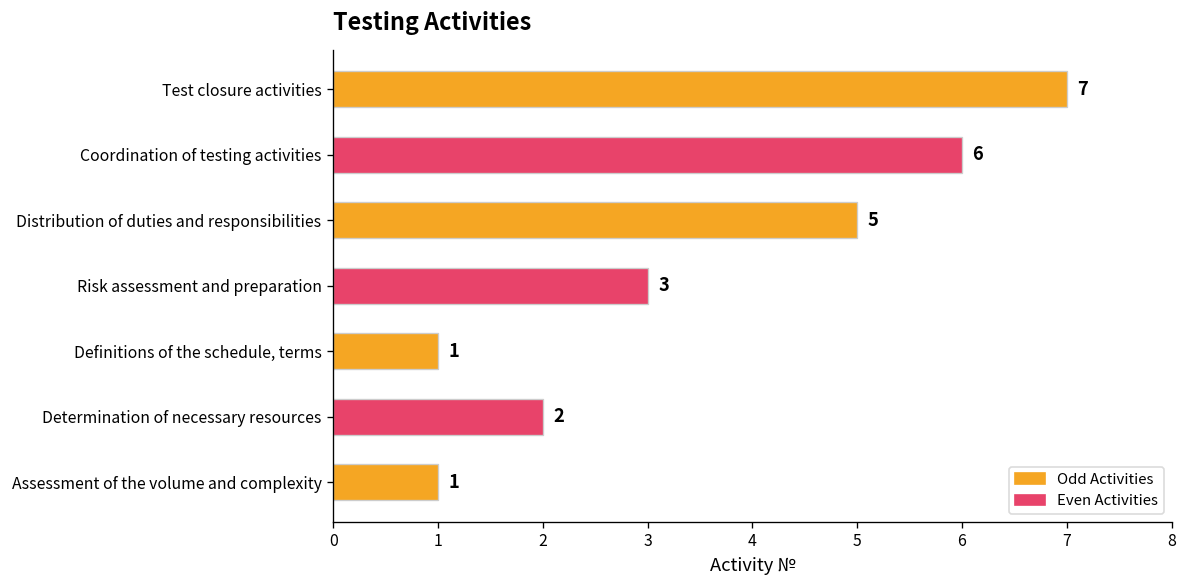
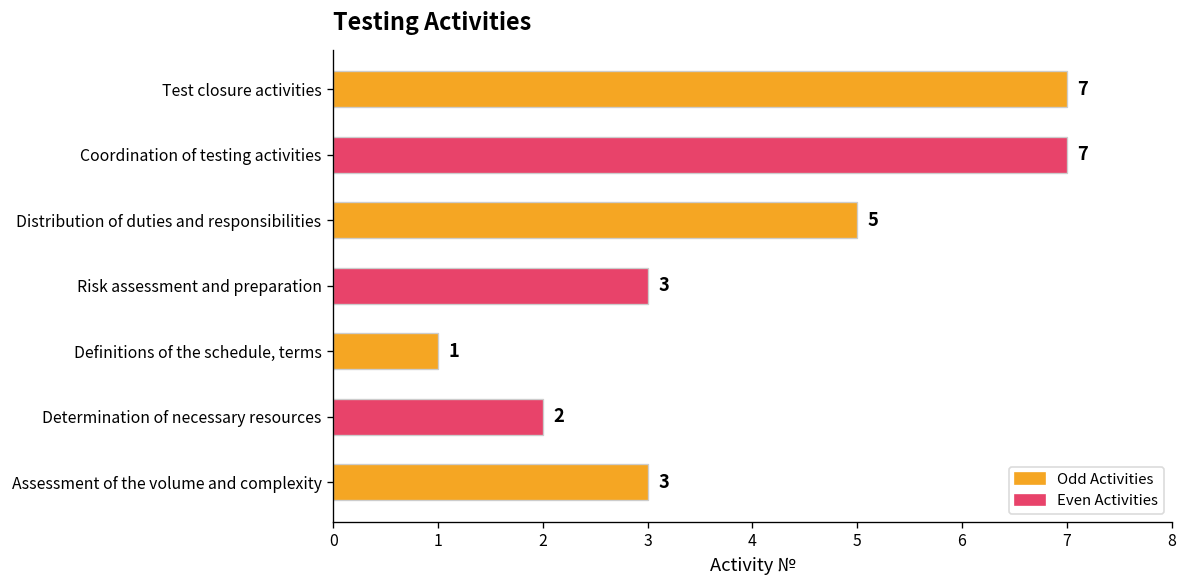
  {
    "Test closure activities": 7,
-   "Coordination of testing activities": 6,
+   "Coordination of testing activities": 7,
    "Distribution of duties and responsibilities": 5,
    "Risk assessment and preparation": 3,
    "Definitions of the schedule, terms": 1,
    "Determination of necessary resources": 2,
-   "Assessment of the volume and complexity": 1
+   "Assessment of the volume and complexity": 3
  }
